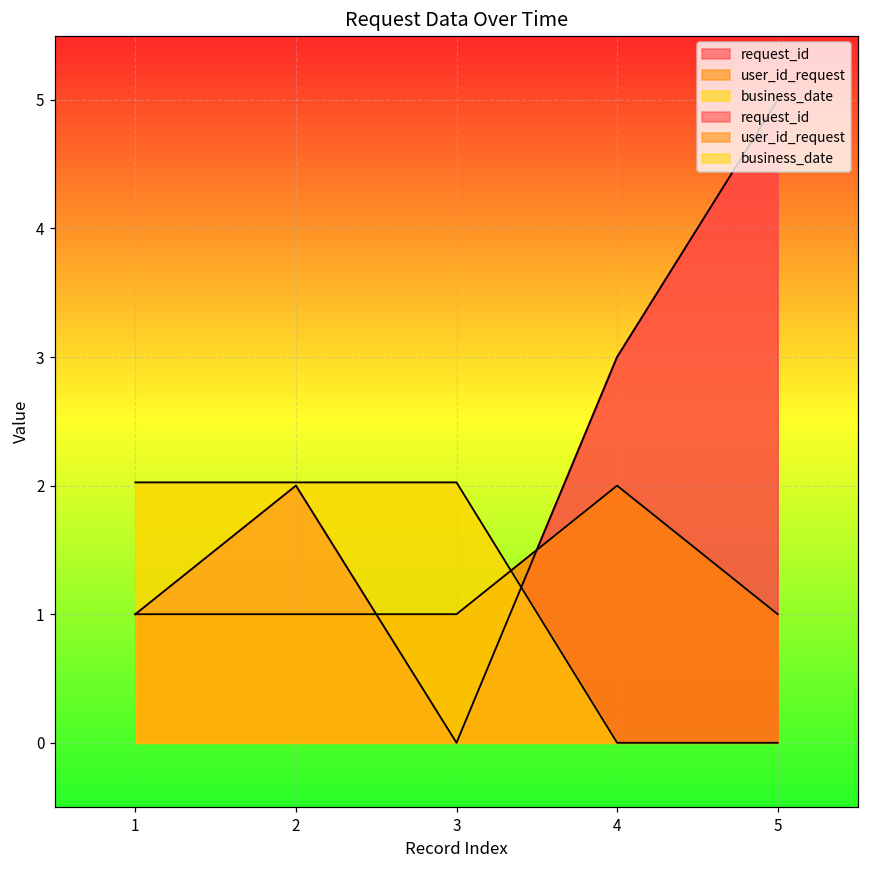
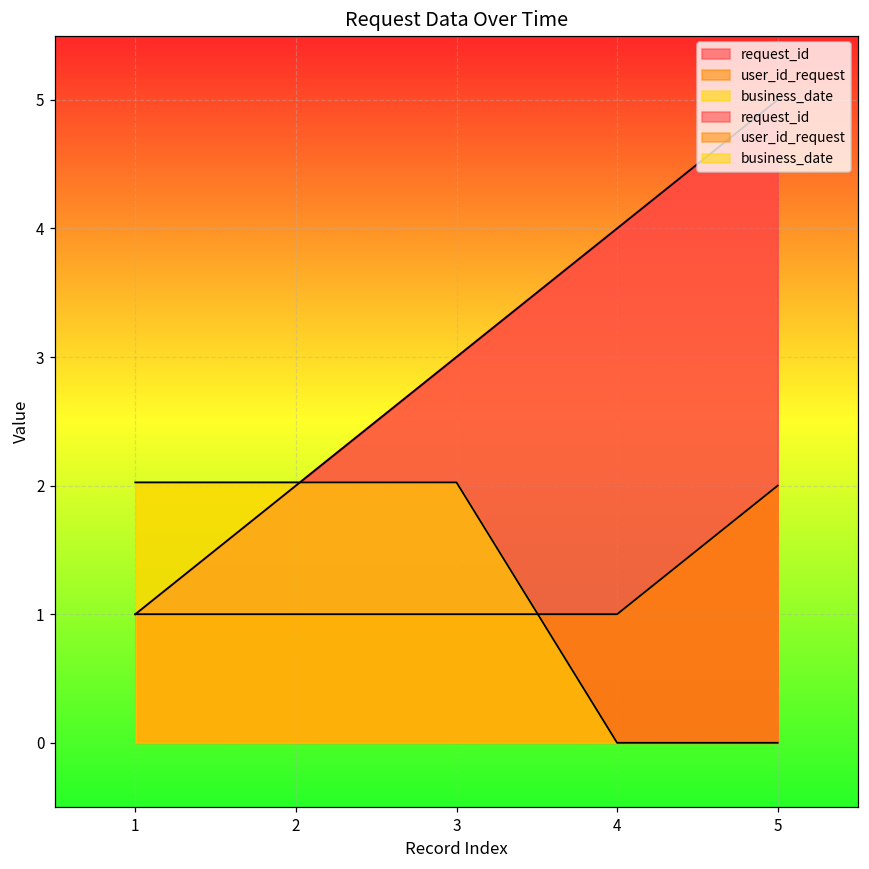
  {
    "request_id": {
      "2": 2,
-     "3": 0,
-     "4": 3
+     "3": 3,
+     "4": 4
    },
    "user_id_request": {
      "2": 1,
      "3": 1,
-     "4": 2,
-     "5": 1
+     "4": 1,
+     "5": 2
    },
    "business_date": {
      "1": 2.03,
      "2": 2.03,
      "3": 2.03,
      "4": 0,
      "5": 0
    }
  }
